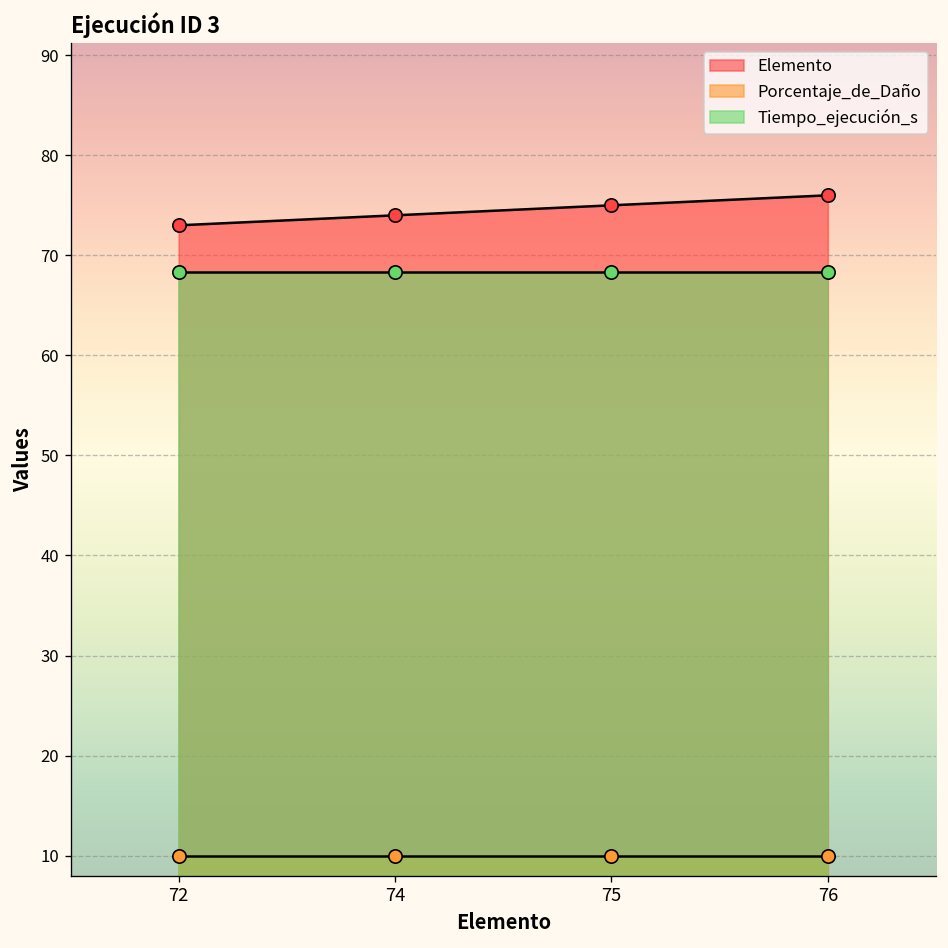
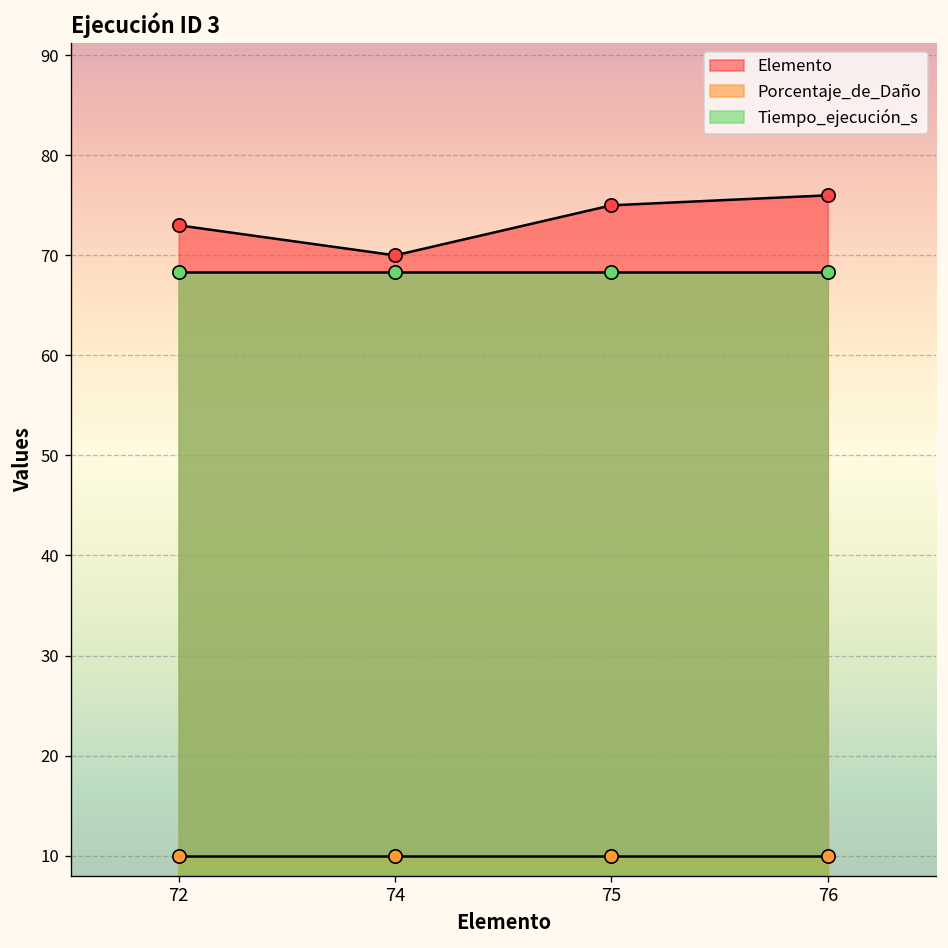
  {
    "Elemento": {
      "72": 73,
-     "74": 74,
+     "74": 70,
      "75": 75,
      "76": 76
    },
    "Porcentaje_de_Daño": {
      "72": 10,
      "74": 10,
      "75": 10,
      "76": 10
    },
    "Tiempo_ejecución_s": {
      "72": 68,
      "74": 68,
      "75": 68,
      "76": 68
    }
  }
